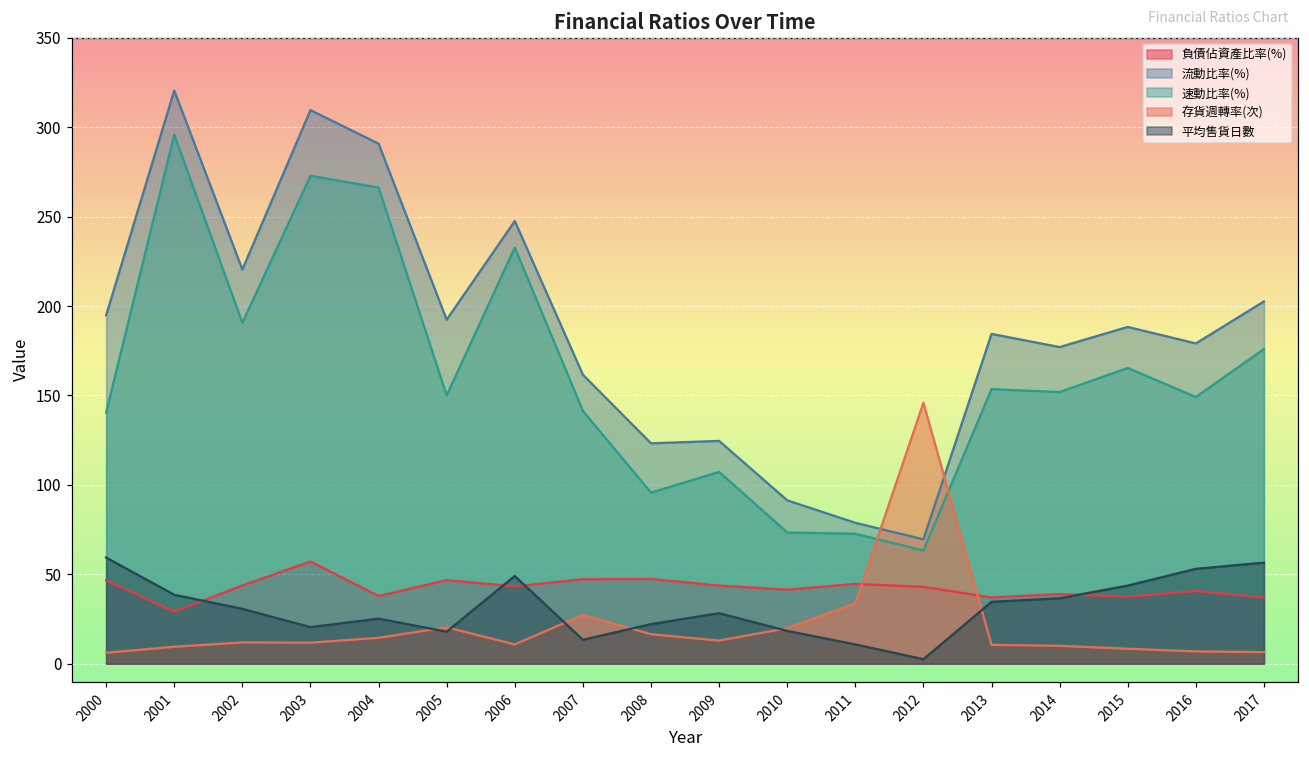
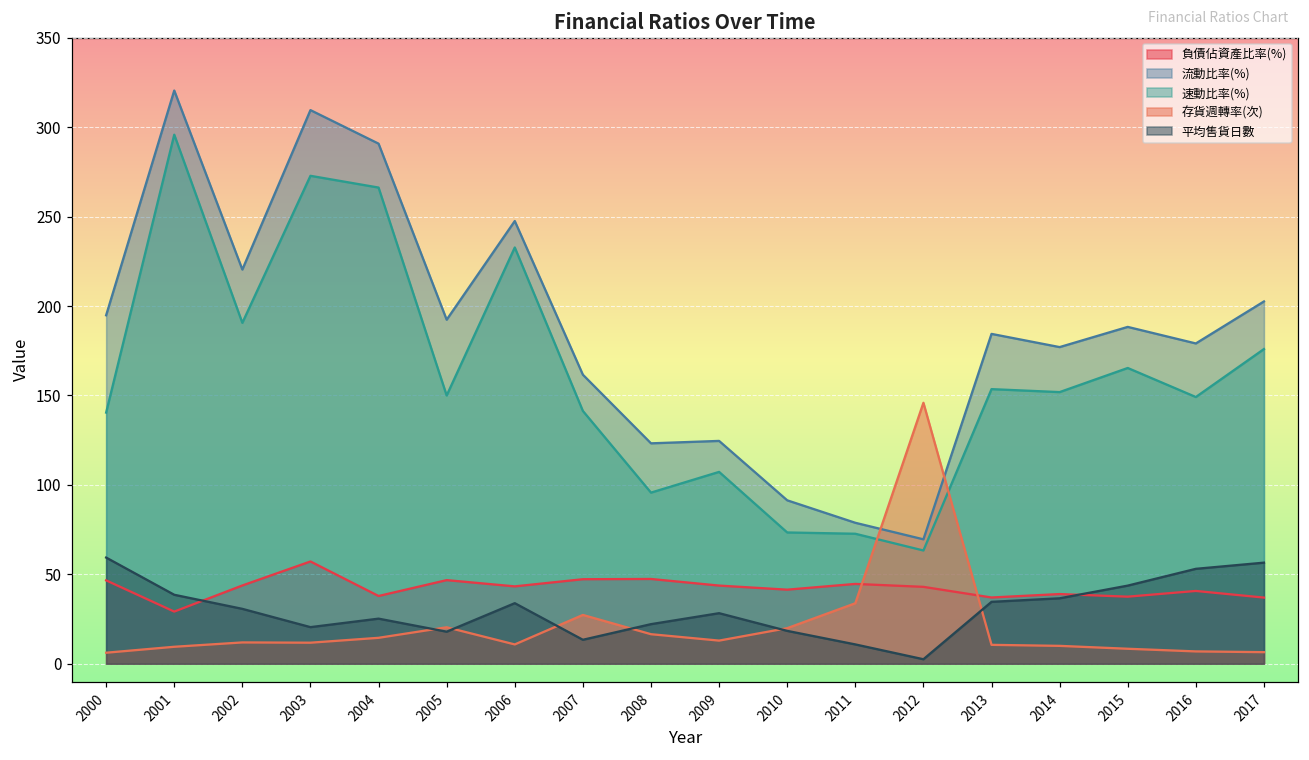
  {
    "平均售貨日數": {
      "2000": 59,
      "2001": 39,
      "2002": 31,
      "2003": 20,
      "2004": 25,
      "2005": 18,
-     "2006": 49,
+     "2006": 34,
      "2007": 13,
      "2008": 22,
      "2009": 28,
      "2011": 11,
      "2012": 3,
      "2013": 35,
      "2014": 37,
      "2015": 44,
      "2016": 53,
      "2017": 57
    }
  }
